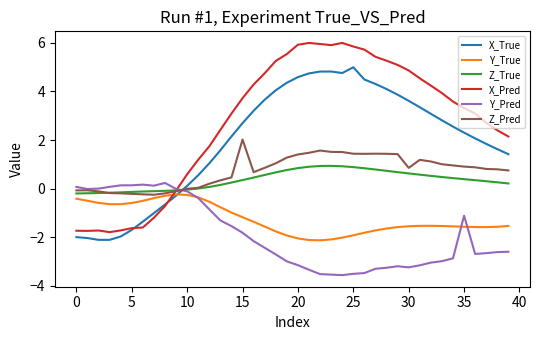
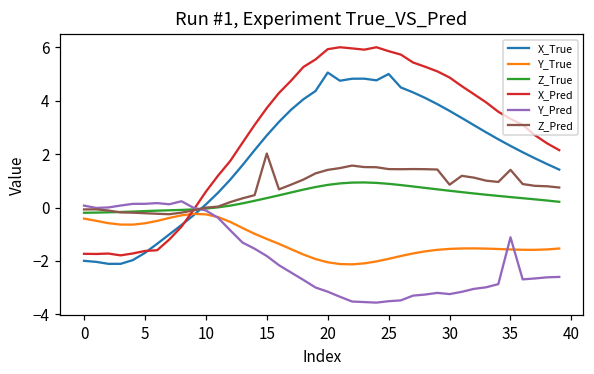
  {
    "X_True": {
      "0": -2.0,
      "10": 0.1,
      "15": 2.7,
-     "20": 4.6,
+     "20": 5.0,
      "25": 5.0,
      "30": 3.6,
      "35": 2.3
    },
    "Y_True": {
      "0": -0.4,
      "5": -0.6,
      "10": -0.3,
      "15": -1.2,
      "20": -2.1,
      "25": -1.9,
      "30": -1.5,
      "35": -1.6
    },
    "Z_True": {
      "0": -0.2,
      "15": 0.4,
      "20": 0.8,
      "25": 0.9,
      "30": 0.6,
      "35": 0.4
    },
    "X_Pred": {
      "0": -1.7,
      "10": 0.6,
      "15": 3.7,
      "20": 5.9,
      "25": 5.8,
      "30": 4.9
    },
    "Y_Pred": {
      "0": 0.1,
      "5": 0.1,
      "15": -1.8,
      "20": -3.2,
      "25": -3.5,
      "30": -3.2,
      "35": -1.1
    },
    "Z_Pred": {
      "0": -0.1,
      "15": 2.0,
      "20": 1.4,
      "25": 1.4,
      "30": 0.9,
-     "35": 0.9
+     "35": 1.4
    }
  }
